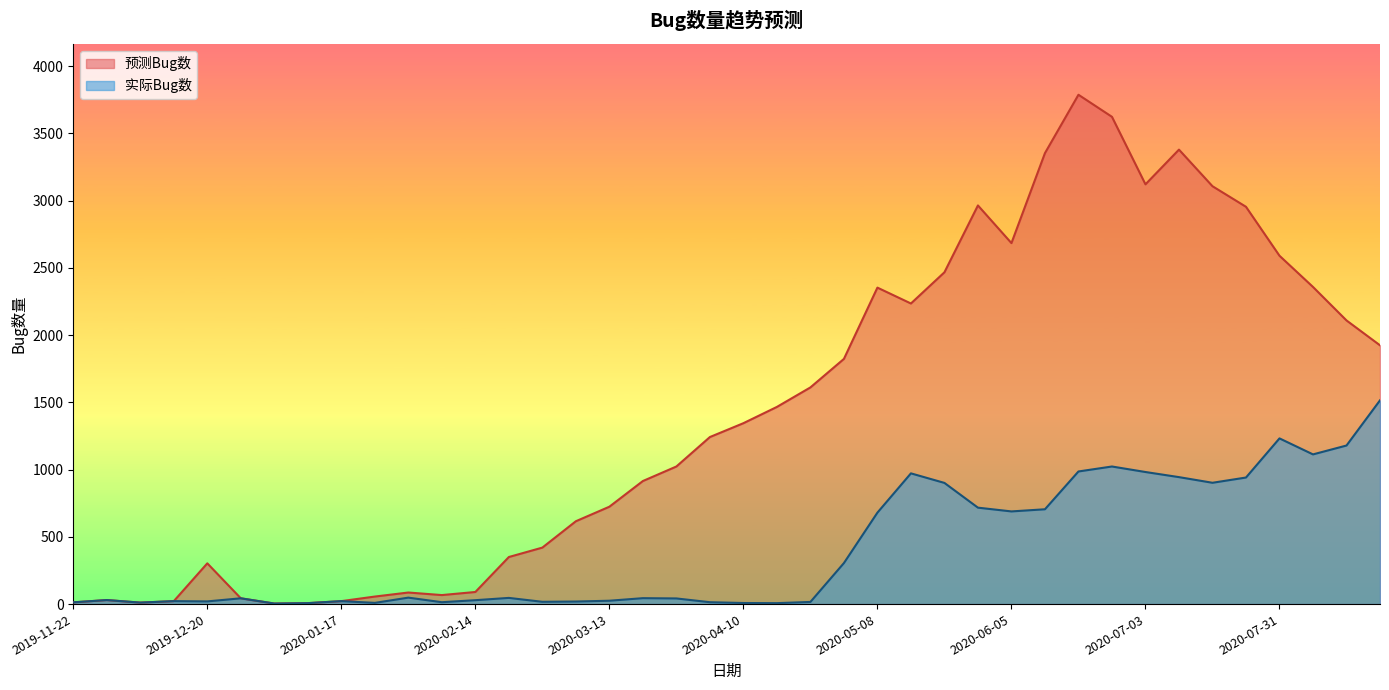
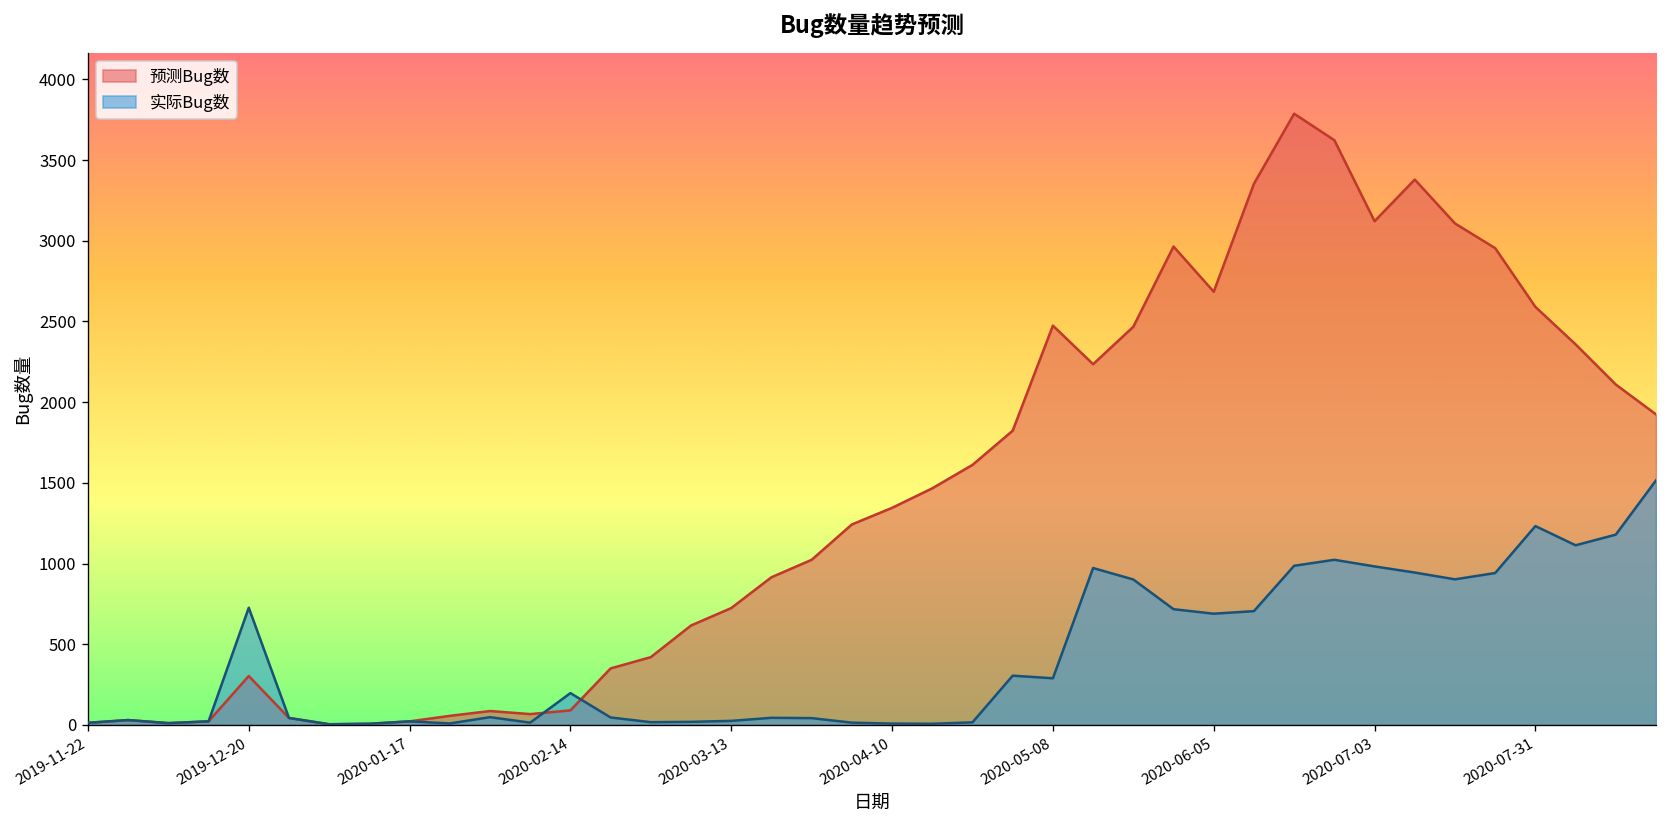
  {
    "预测Bug数": {
      "2019-12-20": 300,
      "2020-02-14": 90,
      "2020-03-13": 720,
      "2020-04-10": 1350,
-     "2020-05-08": 2350,
+     "2020-05-08": 2470,
      "2020-06-05": 2680,
      "2020-07-03": 3120,
      "2020-07-31": 2590
    },
    "实际Bug数": {
-     "2019-12-20": 20,
-     "2020-02-14": 30,
+     "2019-12-20": 730,
+     "2020-02-14": 200,
      "2020-03-13": 30,
      "2020-04-10": 10,
-     "2020-05-08": 680,
+     "2020-05-08": 290,
      "2020-06-05": 690,
      "2020-07-03": 980,
      "2020-07-31": 1230
    }
  }
